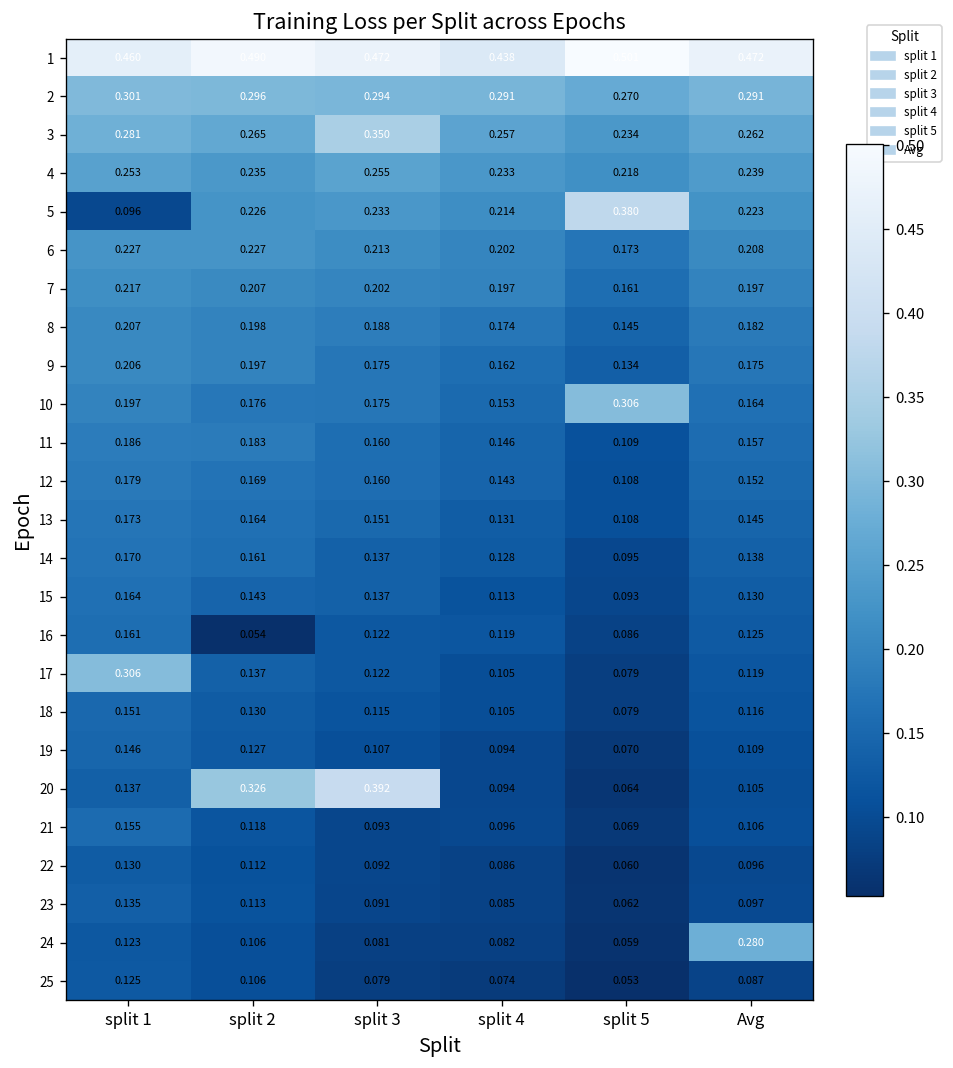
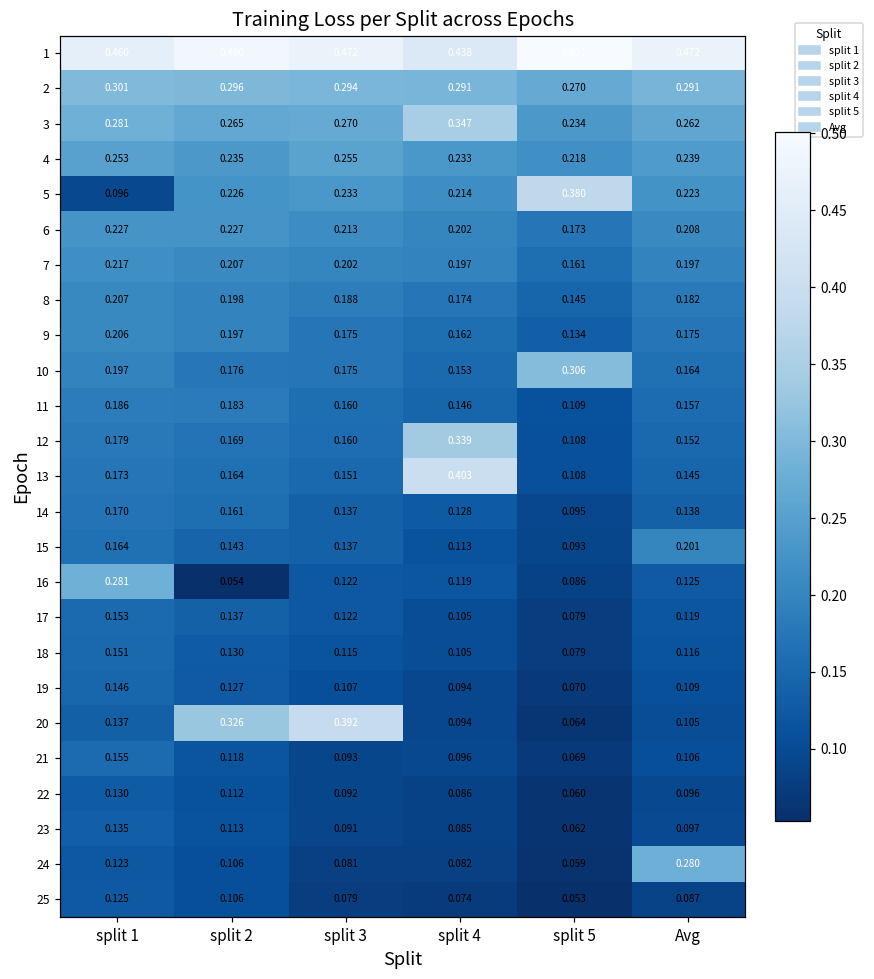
  {
    "2": {
      "split 1": 0.301,
      "split 2": 0.296,
      "split 3": 0.294,
      "split 4": 0.291,
      "split 5": 0.270,
      "Avg": 0.291
    },
    "3": {
      "split 1": 0.281,
      "split 2": 0.265,
-     "split 3": 0.350,
-     "split 4": 0.257,
+     "split 3": 0.270,
+     "split 4": 0.347,
      "split 5": 0.234,
      "Avg": 0.262
    },
    "4": {
      "split 1": 0.253,
      "split 2": 0.235,
      "split 3": 0.255,
      "split 4": 0.233,
      "split 5": 0.218,
      "Avg": 0.239
    },
    "5": {
      "split 1": 0.096,
      "split 2": 0.226,
      "split 3": 0.233,
      "split 4": 0.214,
      "split 5": 0.380,
      "Avg": 0.223
    },
    "6": {
      "split 1": 0.227,
      "split 2": 0.227,
      "split 3": 0.213,
      "split 4": 0.202,
      "split 5": 0.173,
      "Avg": 0.208
    },
    "7": {
      "split 1": 0.217,
      "split 2": 0.207,
      "split 3": 0.202,
      "split 4": 0.197,
      "split 5": 0.161,
      "Avg": 0.197
    },
    "8": {
      "split 1": 0.207,
      "split 2": 0.198,
      "split 3": 0.188,
      "split 4": 0.174,
      "split 5": 0.145,
      "Avg": 0.182
    },
    "9": {
      "split 1": 0.206,
      "split 2": 0.197,
      "split 3": 0.175,
      "split 4": 0.162,
      "split 5": 0.134,
      "Avg": 0.175
    },
    "10": {
      "split 1": 0.197,
      "split 2": 0.176,
      "split 3": 0.175,
      "split 4": 0.153,
      "split 5": 0.306,
      "Avg": 0.164
    },
    "11": {
      "split 1": 0.186,
      "split 2": 0.183,
      "split 3": 0.160,
      "split 4": 0.146,
      "split 5": 0.109,
      "Avg": 0.157
    },
    "12": {
      "split 1": 0.179,
      "split 2": 0.169,
      "split 3": 0.160,
-     "split 4": 0.143,
+     "split 4": 0.339,
      "split 5": 0.108,
      "Avg": 0.152
    },
    "13": {
      "split 1": 0.173,
      "split 2": 0.164,
      "split 3": 0.151,
-     "split 4": 0.131,
+     "split 4": 0.403,
      "split 5": 0.108,
      "Avg": 0.145
    },
    "14": {
      "split 1": 0.170,
      "split 2": 0.161,
      "split 3": 0.137,
      "split 4": 0.128,
      "split 5": 0.095,
      "Avg": 0.138
    },
    "15": {
      "split 1": 0.164,
      "split 2": 0.143,
      "split 3": 0.137,
      "split 4": 0.113,
      "split 5": 0.093,
-     "Avg": 0.130
+     "Avg": 0.201
    },
    "16": {
-     "split 1": 0.161,
+     "split 1": 0.281,
      "split 2": 0.054,
      "split 3": 0.122,
      "split 4": 0.119,
      "split 5": 0.086,
      "Avg": 0.125
    },
    "17": {
-     "split 1": 0.306,
+     "split 1": 0.153,
      "split 2": 0.137,
      "split 3": 0.122,
      "split 4": 0.105,
      "split 5": 0.079,
      "Avg": 0.119
    },
    "18": {
      "split 1": 0.151,
      "split 2": 0.130,
      "split 3": 0.115,
      "split 4": 0.105,
      "split 5": 0.079,
      "Avg": 0.116
    },
    "19": {
      "split 1": 0.146,
      "split 2": 0.127,
      "split 3": 0.107,
      "split 4": 0.094,
      "split 5": 0.070,
      "Avg": 0.109
    },
    "20": {
      "split 1": 0.137,
      "split 2": 0.326,
      "split 3": 0.392,
      "split 4": 0.094,
      "split 5": 0.064,
      "Avg": 0.105
    },
    "21": {
      "split 1": 0.155,
      "split 2": 0.118,
      "split 3": 0.093,
      "split 4": 0.096,
      "split 5": 0.069,
      "Avg": 0.106
    },
    "22": {
      "split 1": 0.130,
      "split 2": 0.112,
      "split 3": 0.092,
      "split 4": 0.086,
      "split 5": 0.060,
      "Avg": 0.096
    },
    "23": {
      "split 1": 0.135,
      "split 2": 0.113,
      "split 3": 0.091,
      "split 4": 0.085,
      "split 5": 0.062,
      "Avg": 0.097
    },
    "24": {
      "split 1": 0.123,
      "split 2": 0.106,
      "split 3": 0.081,
      "split 4": 0.082,
      "split 5": 0.059,
      "Avg": 0.280
    },
    "25": {
      "split 1": 0.125,
      "split 2": 0.106,
      "split 3": 0.079,
      "split 4": 0.074,
      "split 5": 0.053,
      "Avg": 0.087
    }
  }
